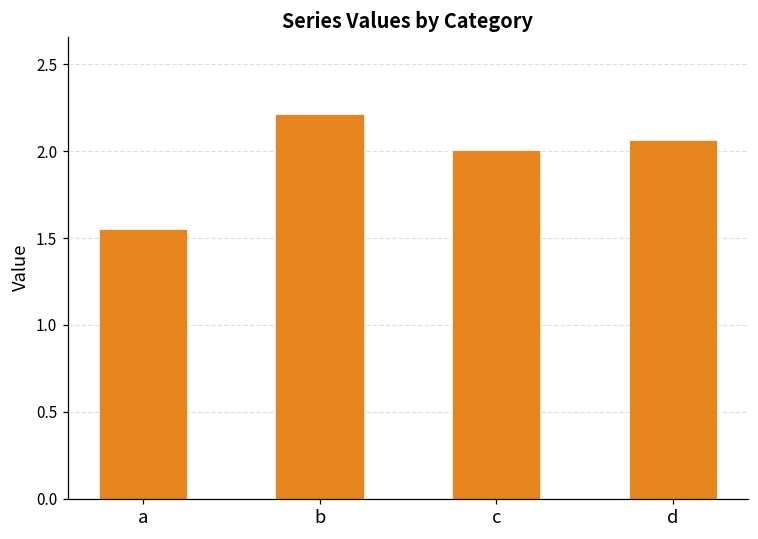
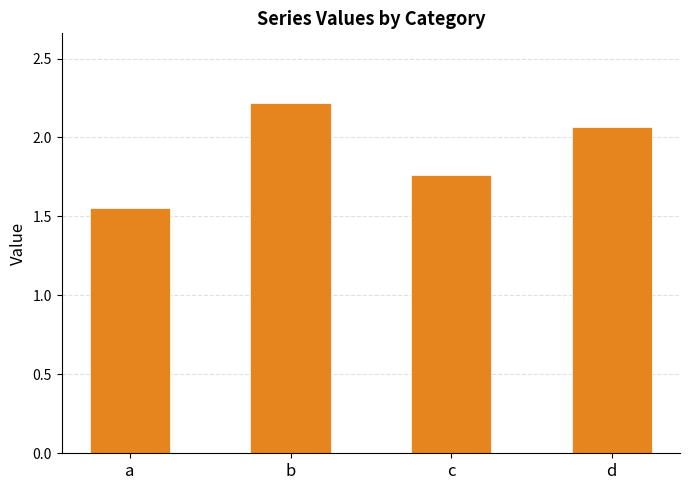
  {
    "a": 1.55,
    "b": 2.22,
-   "c": 2.00,
+   "c": 1.76,
    "d": 2.06
  }
